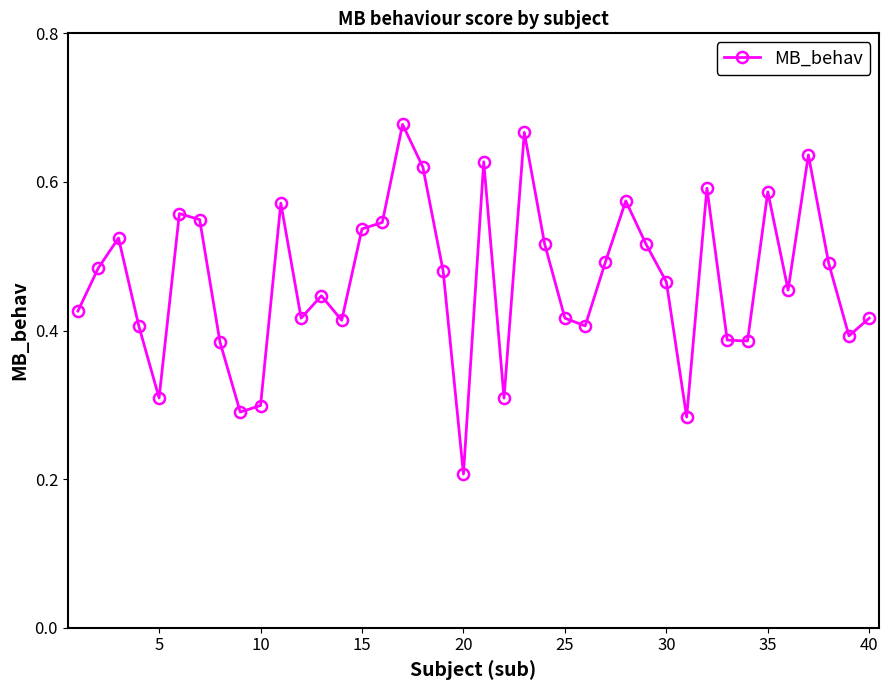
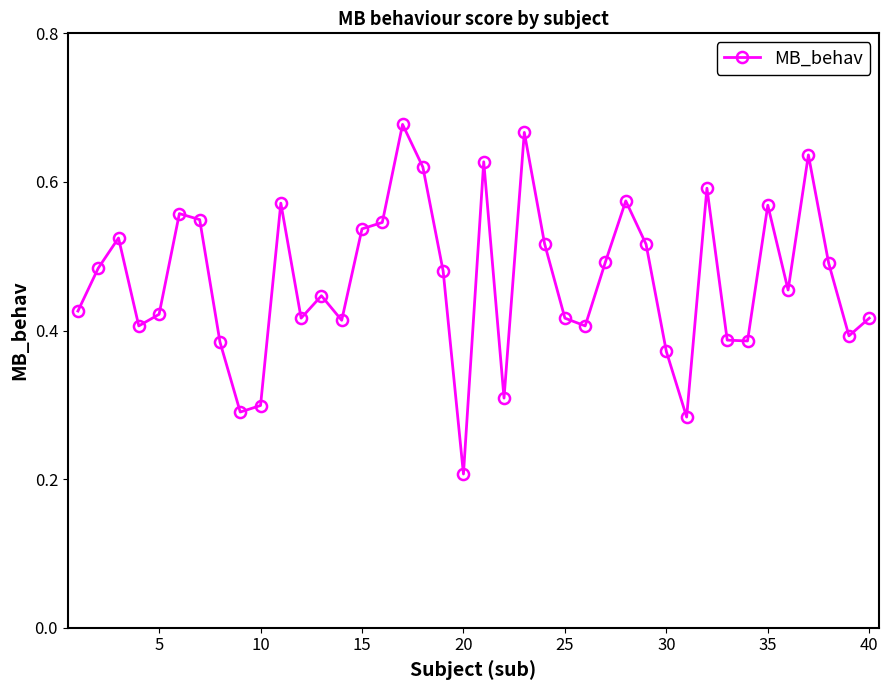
  {
-   "5": 0.31,
+   "5": 0.42,
    "10": 0.30,
    "15": 0.54,
    "20": 0.21,
    "25": 0.42,
-   "30": 0.47,
-   "35": 0.59,
+   "30": 0.37,
+   "35": 0.57,
    "40": 0.42
  }
